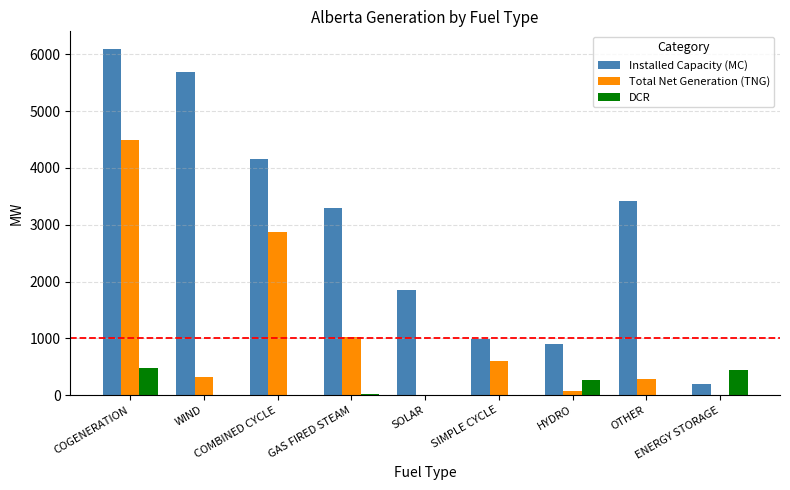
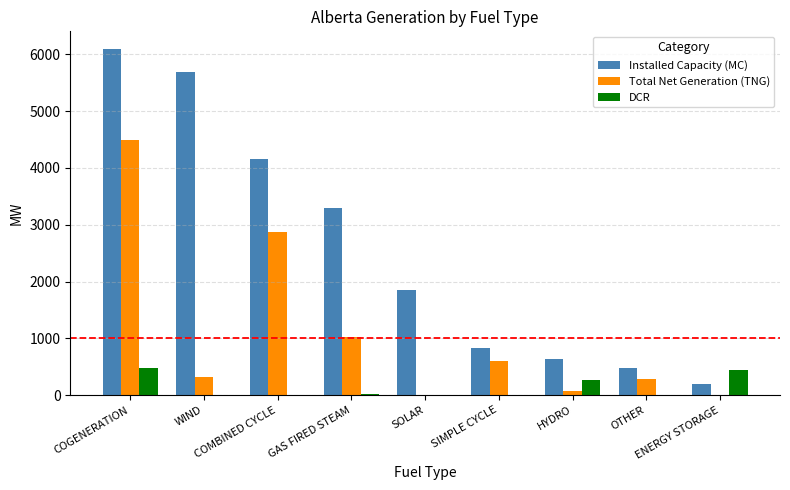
  {
    "Installed Capacity (MC)": {
      "COGENERATION": 6100,
      "WIND": 5700,
      "COMBINED CYCLE": 4200,
      "GAS FIRED STEAM": 3300,
      "SOLAR": 1900,
-     "SIMPLE CYCLE": 1000,
-     "HYDRO": 900,
-     "OTHER": 3400,
+     "SIMPLE CYCLE": 800,
+     "HYDRO": 600,
+     "OTHER": 500,
      "ENERGY STORAGE": 200
    },
    "Total Net Generation (TNG)": {
      "COGENERATION": 4500,
      "WIND": 300,
      "COMBINED CYCLE": 2900,
      "GAS FIRED STEAM": 1000,
      "SOLAR": 0,
      "SIMPLE CYCLE": 600,
      "HYDRO": 100,
      "OTHER": 300,
      "ENERGY STORAGE": 0
    },
    "DCR": {
      "COGENERATION": 500,
      "WIND": 0,
      "COMBINED CYCLE": 0,
      "SOLAR": 0,
      "SIMPLE CYCLE": 0,
      "HYDRO": 300,
      "OTHER": 0,
      "ENERGY STORAGE": 400
    }
  }
